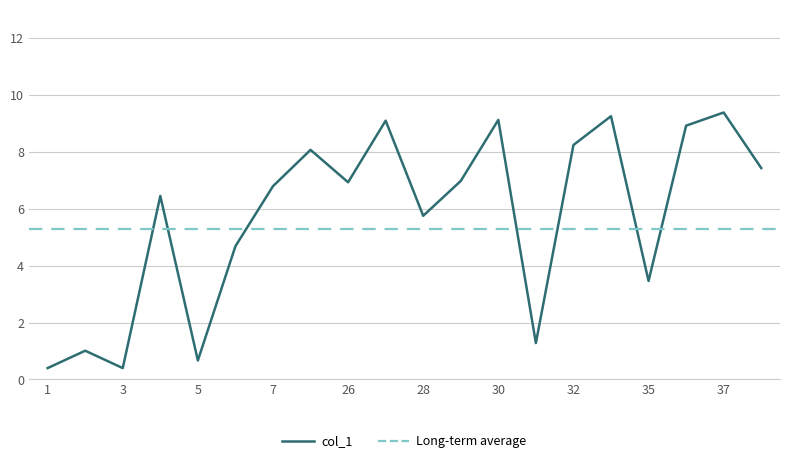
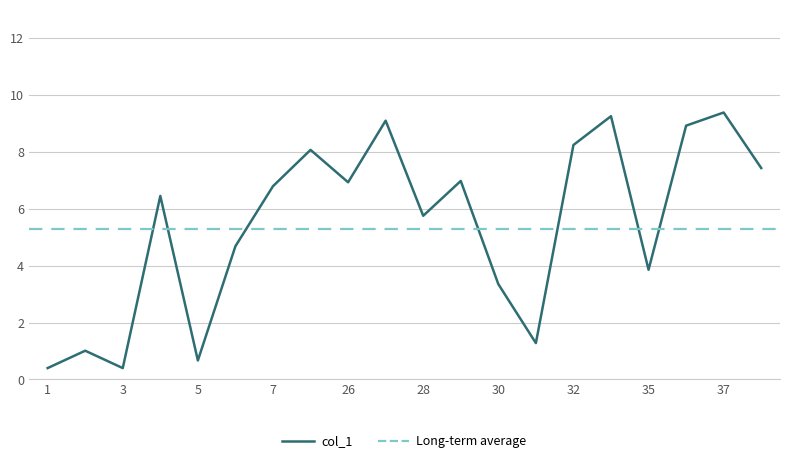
  {
    "26": 6.9,
    "28": 5.8,
-   "30": 9.1,
+   "30": 3.4,
    "32": 8.2,
-   "35": 3.5,
+   "35": 3.9,
    "37": 9.4
  }
